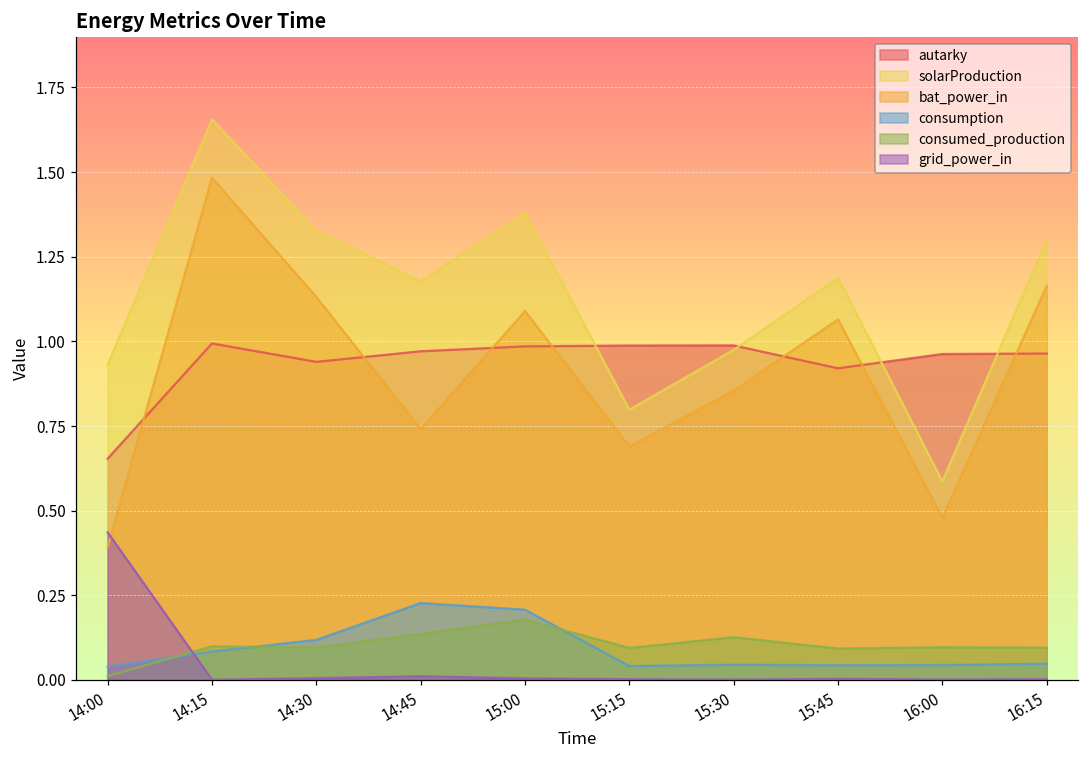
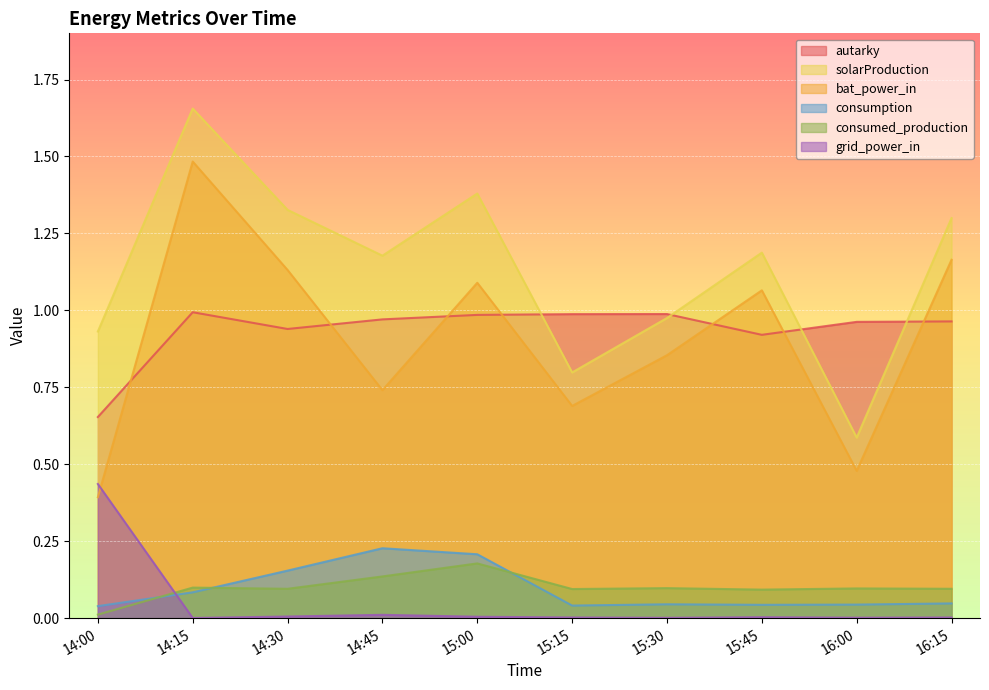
  {
    "autarky": {
      "14:00": 0.65,
      "14:15": 0.99,
      "14:30": 0.94,
      "14:45": 0.97,
      "15:00": 0.99,
      "15:15": 0.99,
      "15:30": 0.99,
      "15:45": 0.92,
      "16:00": 0.96,
      "16:15": 0.96
    },
    "consumption": {
      "14:00": 0.04,
      "14:15": 0.08,
-     "14:30": 0.12,
+     "14:30": 0.15,
      "14:45": 0.23,
      "15:00": 0.21,
      "15:15": 0.04,
      "15:30": 0.05,
      "15:45": 0.04,
      "16:00": 0.04,
      "16:15": 0.05
    },
    "consumed_production": {
      "14:00": 0.01,
      "14:15": 0.10,
      "14:30": 0.10,
      "14:45": 0.14,
      "15:00": 0.18,
      "15:15": 0.09,
-     "15:30": 0.13,
+     "15:30": 0.10,
      "15:45": 0.09,
      "16:00": 0.10,
      "16:15": 0.10
    },
    "grid_power_in": {
      "14:00": 0.44,
      "14:15": 0.00,
      "14:30": 0.01,
      "14:45": 0.01,
      "15:00": 0.00,
      "15:15": 0.00,
      "15:30": 0.00,
      "15:45": 0.00,
      "16:00": 0.00,
      "16:15": 0.00
    }
  }
